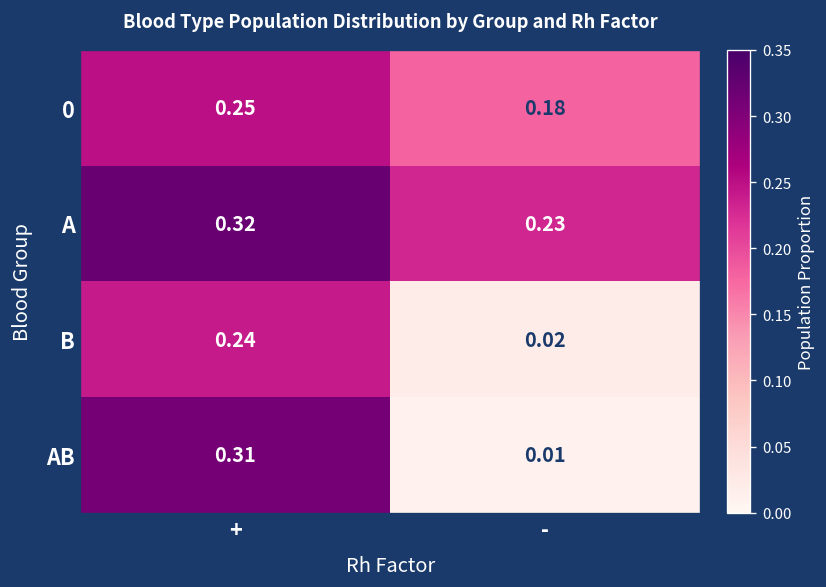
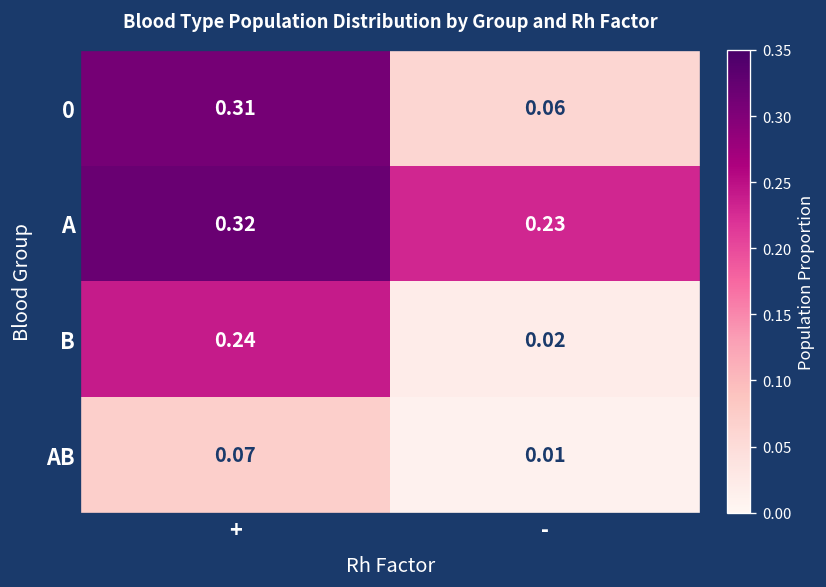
  {
    "0": {
-     "+": 0.25,
-     "-": 0.18
+     "+": 0.31,
+     "-": 0.06
    },
    "A": {
      "+": 0.32,
      "-": 0.23
    },
    "B": {
      "+": 0.24,
      "-": 0.02
    },
    "AB": {
-     "+": 0.31,
+     "+": 0.07,
      "-": 0.01
    }
  }
